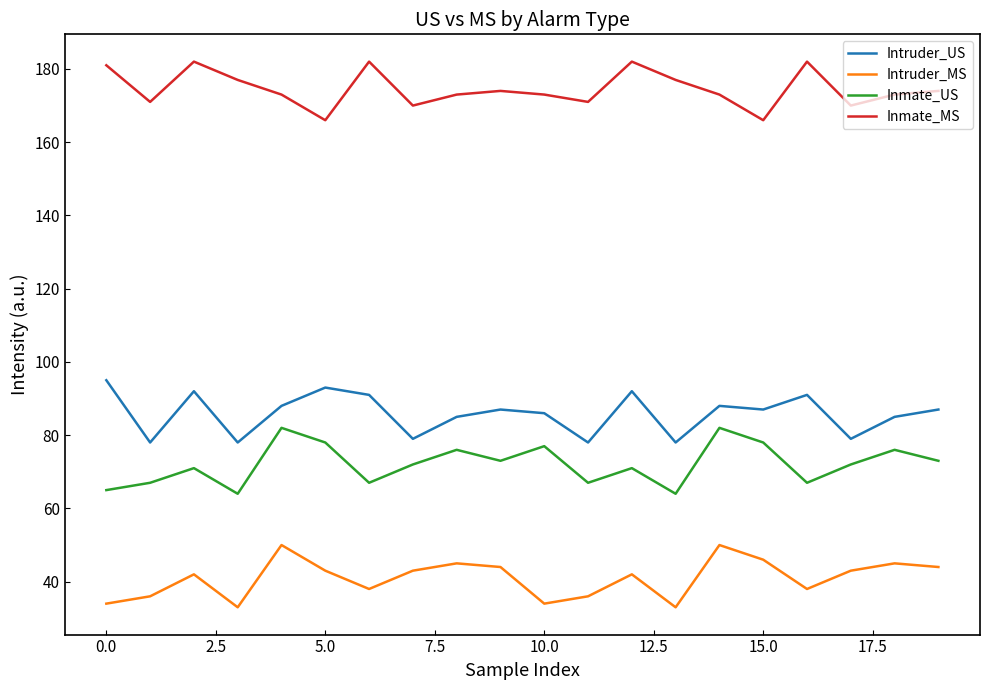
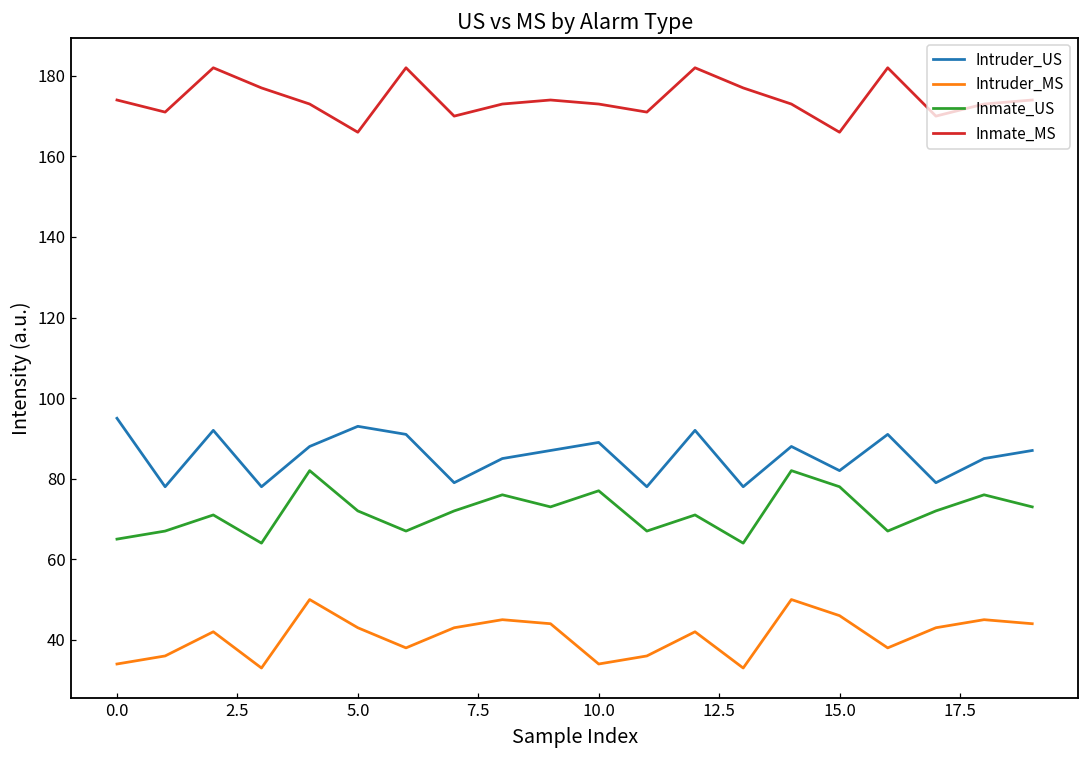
  {
    "Intruder_US": {
      "0.0": 95,
      "5.0": 93,
-     "10.0": 86,
-     "15.0": 87
+     "10.0": 89,
+     "15.0": 82
    },
    "Intruder_MS": {
      "0.0": 34,
      "5.0": 43,
      "10.0": 34,
      "15.0": 46
    },
    "Inmate_US": {
      "0.0": 65,
-     "5.0": 78,
+     "5.0": 72,
      "10.0": 77,
      "15.0": 78
    },
    "Inmate_MS": {
-     "0.0": 181,
+     "0.0": 174,
      "5.0": 166,
      "10.0": 173,
      "15.0": 166
    }
  }
